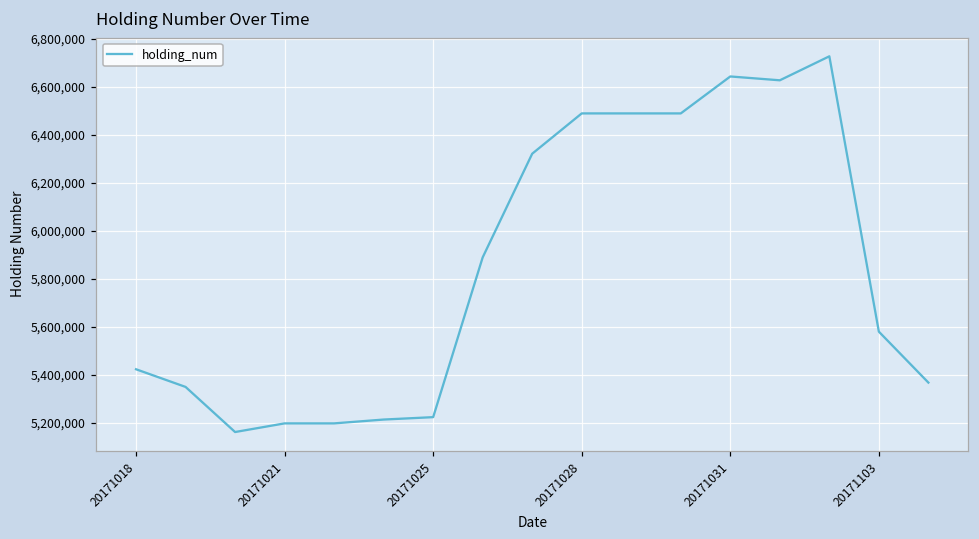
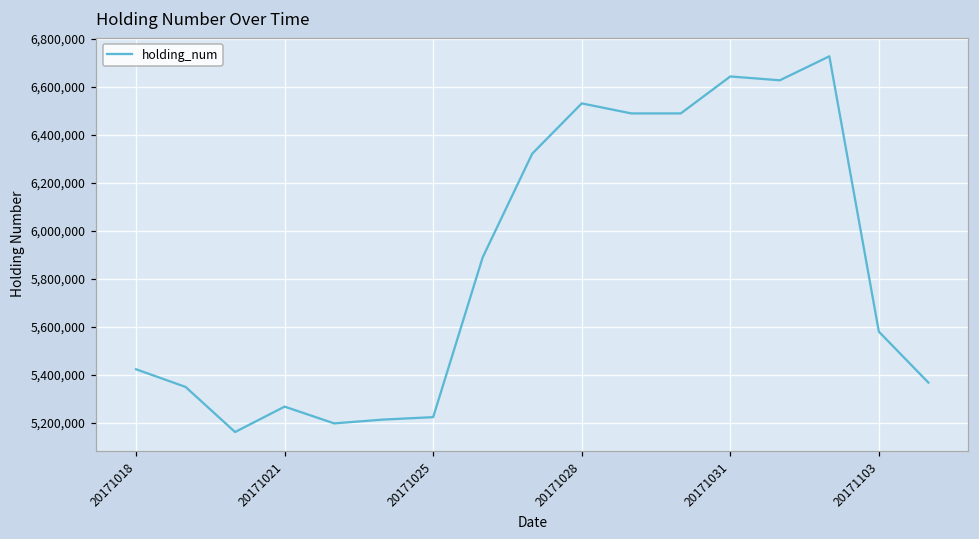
  {
    "20171018": "5,420,000",
-   "20171021": "5,200,000",
+   "20171021": "5,270,000",
    "20171025": "5,220,000",
-   "20171028": "6,490,000",
+   "20171028": "6,530,000",
    "20171031": "6,640,000",
    "20171103": "5,580,000"
  }
